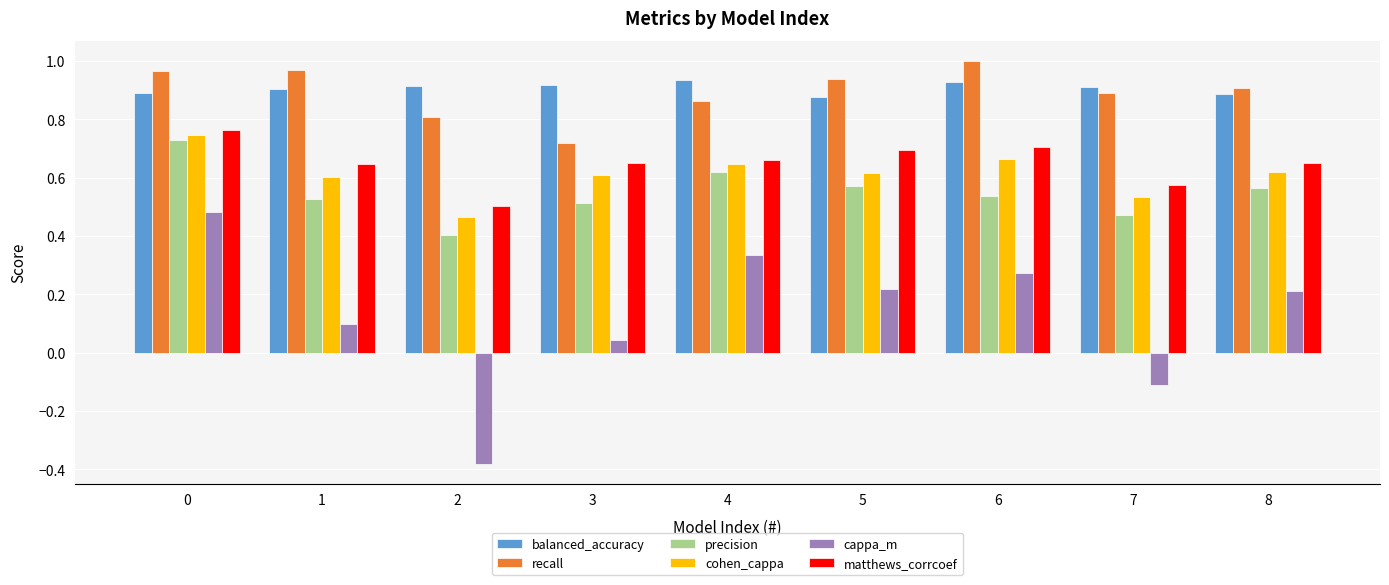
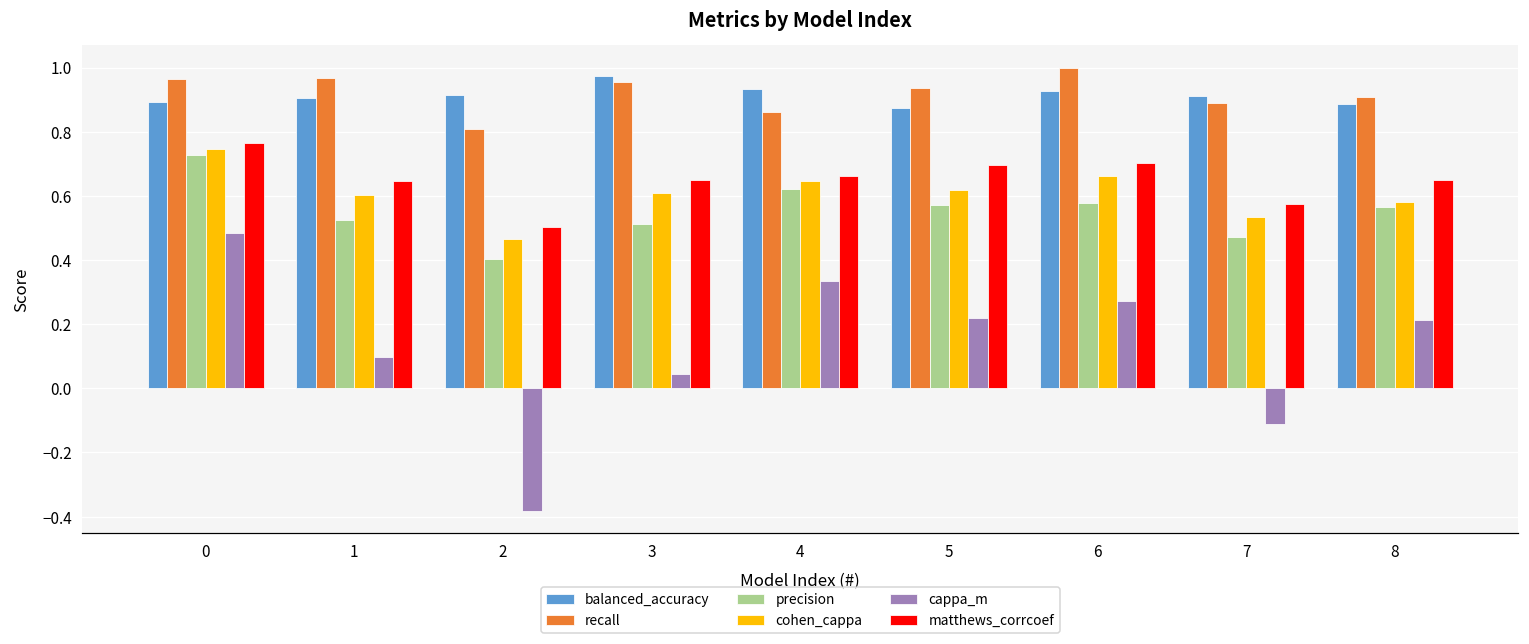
  {
    "balanced_accuracy": {
      "0": 0.89,
      "1": 0.90,
      "2": 0.91,
-     "3": 0.92,
+     "3": 0.97,
      "4": 0.93,
      "5": 0.88,
      "6": 0.93,
      "7": 0.91,
      "8": 0.89
    },
    "recall": {
      "0": 0.97,
      "1": 0.97,
      "2": 0.81,
-     "3": 0.72,
+     "3": 0.96,
      "4": 0.86,
      "5": 0.94,
      "6": 1.00,
      "7": 0.89,
      "8": 0.91
    },
    "precision": {
      "0": 0.73,
      "1": 0.53,
      "2": 0.40,
      "3": 0.51,
      "4": 0.62,
      "5": 0.57,
-     "6": 0.54,
+     "6": 0.58,
      "7": 0.47,
      "8": 0.57
    },
    "cohen_cappa": {
      "0": 0.74,
      "1": 0.60,
      "2": 0.46,
      "3": 0.61,
      "4": 0.65,
      "5": 0.62,
      "6": 0.66,
      "7": 0.53,
-     "8": 0.62
+     "8": 0.58
    },
    "cappa_m": {
      "0": 0.48,
      "1": 0.10,
      "2": -0.38,
      "3": 0.04,
      "4": 0.33,
      "5": 0.22,
      "6": 0.27,
      "7": -0.11,
      "8": 0.21
    },
    "matthews_corrcoef": {
      "0": 0.76,
      "1": 0.65,
      "2": 0.50,
      "3": 0.65,
      "4": 0.66,
      "5": 0.70,
      "6": 0.70,
      "7": 0.57,
      "8": 0.65
    }
  }
